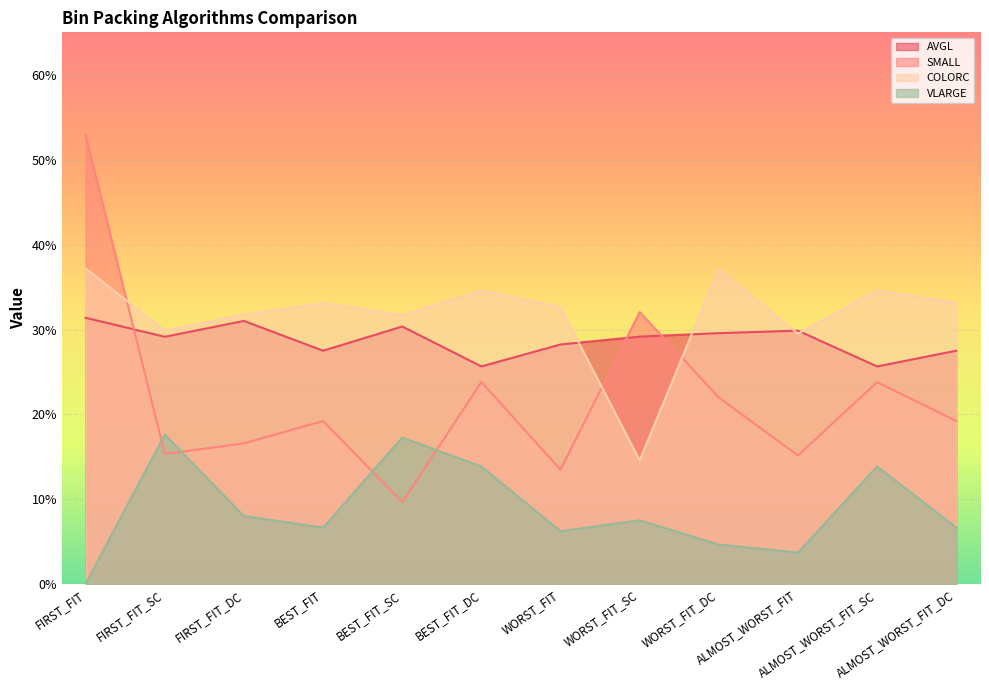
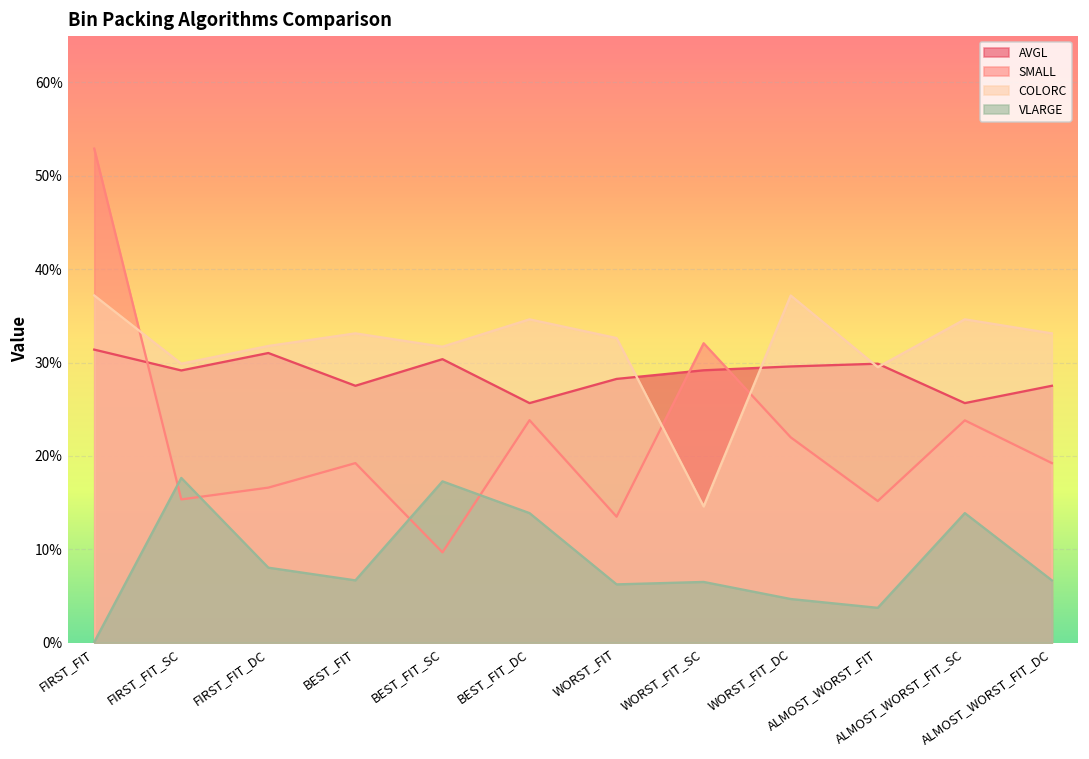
  {
    "AVGL": {
      "FIRST_FIT": "31%",
      "FIRST_FIT_SC": "29%",
      "FIRST_FIT_DC": "31%",
      "BEST_FIT": "28%",
      "BEST_FIT_SC": "30%",
      "BEST_FIT_DC": "26%",
      "WORST_FIT": "28%",
      "WORST_FIT_SC": "29%",
      "WORST_FIT_DC": "30%",
      "ALMOST_WORST_FIT": "30%",
      "ALMOST_WORST_FIT_SC": "26%",
      "ALMOST_WORST_FIT_DC": "28%"
    },
    "SMALL": {
      "FIRST_FIT": "53%",
      "FIRST_FIT_SC": "15%",
      "FIRST_FIT_DC": "17%",
      "BEST_FIT": "19%",
      "BEST_FIT_SC": "10%",
      "BEST_FIT_DC": "24%",
      "WORST_FIT": "13%",
      "WORST_FIT_SC": "32%",
      "WORST_FIT_DC": "22%",
      "ALMOST_WORST_FIT": "15%",
      "ALMOST_WORST_FIT_SC": "24%",
      "ALMOST_WORST_FIT_DC": "19%"
    },
    "COLORC": {
      "FIRST_FIT": "37%",
      "FIRST_FIT_SC": "30%",
      "FIRST_FIT_DC": "32%",
      "BEST_FIT": "33%",
      "BEST_FIT_SC": "32%",
      "BEST_FIT_DC": "35%",
      "WORST_FIT": "33%",
      "WORST_FIT_SC": "15%",
      "WORST_FIT_DC": "37%",
      "ALMOST_WORST_FIT": "30%",
      "ALMOST_WORST_FIT_SC": "35%",
      "ALMOST_WORST_FIT_DC": "33%"
    },
    "VLARGE": {
      "FIRST_FIT": "0%",
      "FIRST_FIT_SC": "18%",
      "FIRST_FIT_DC": "8%",
      "BEST_FIT": "7%",
      "BEST_FIT_SC": "17%",
      "BEST_FIT_DC": "14%",
      "WORST_FIT": "6%",
-     "WORST_FIT_SC": "8%",
+     "WORST_FIT_SC": "7%",
      "WORST_FIT_DC": "5%",
      "ALMOST_WORST_FIT": "4%",
      "ALMOST_WORST_FIT_SC": "14%",
      "ALMOST_WORST_FIT_DC": "7%"
    }
  }
